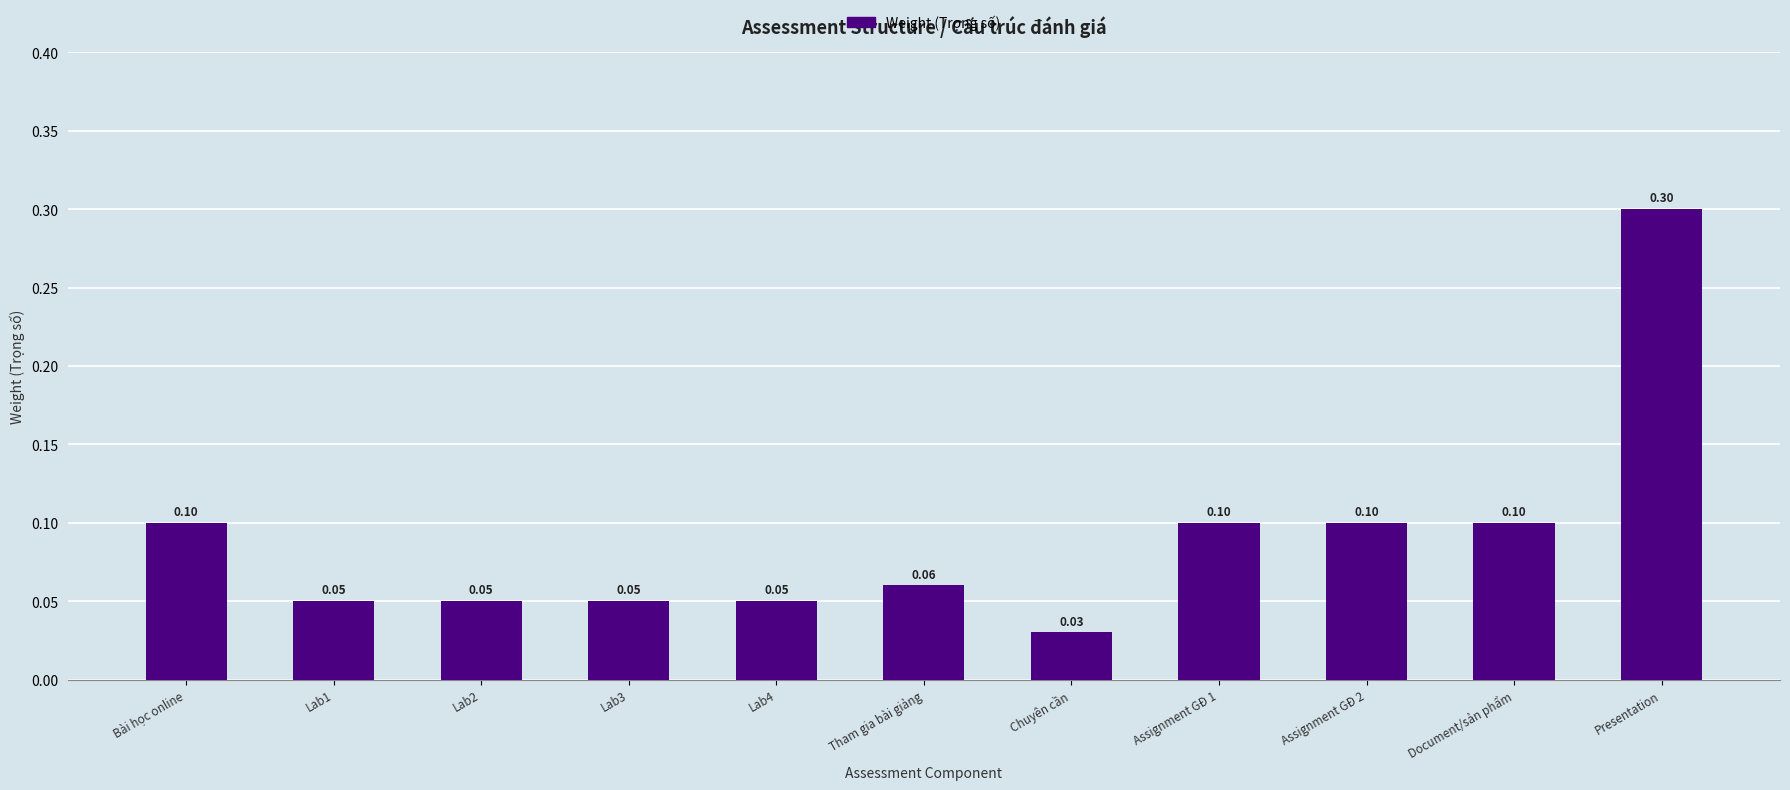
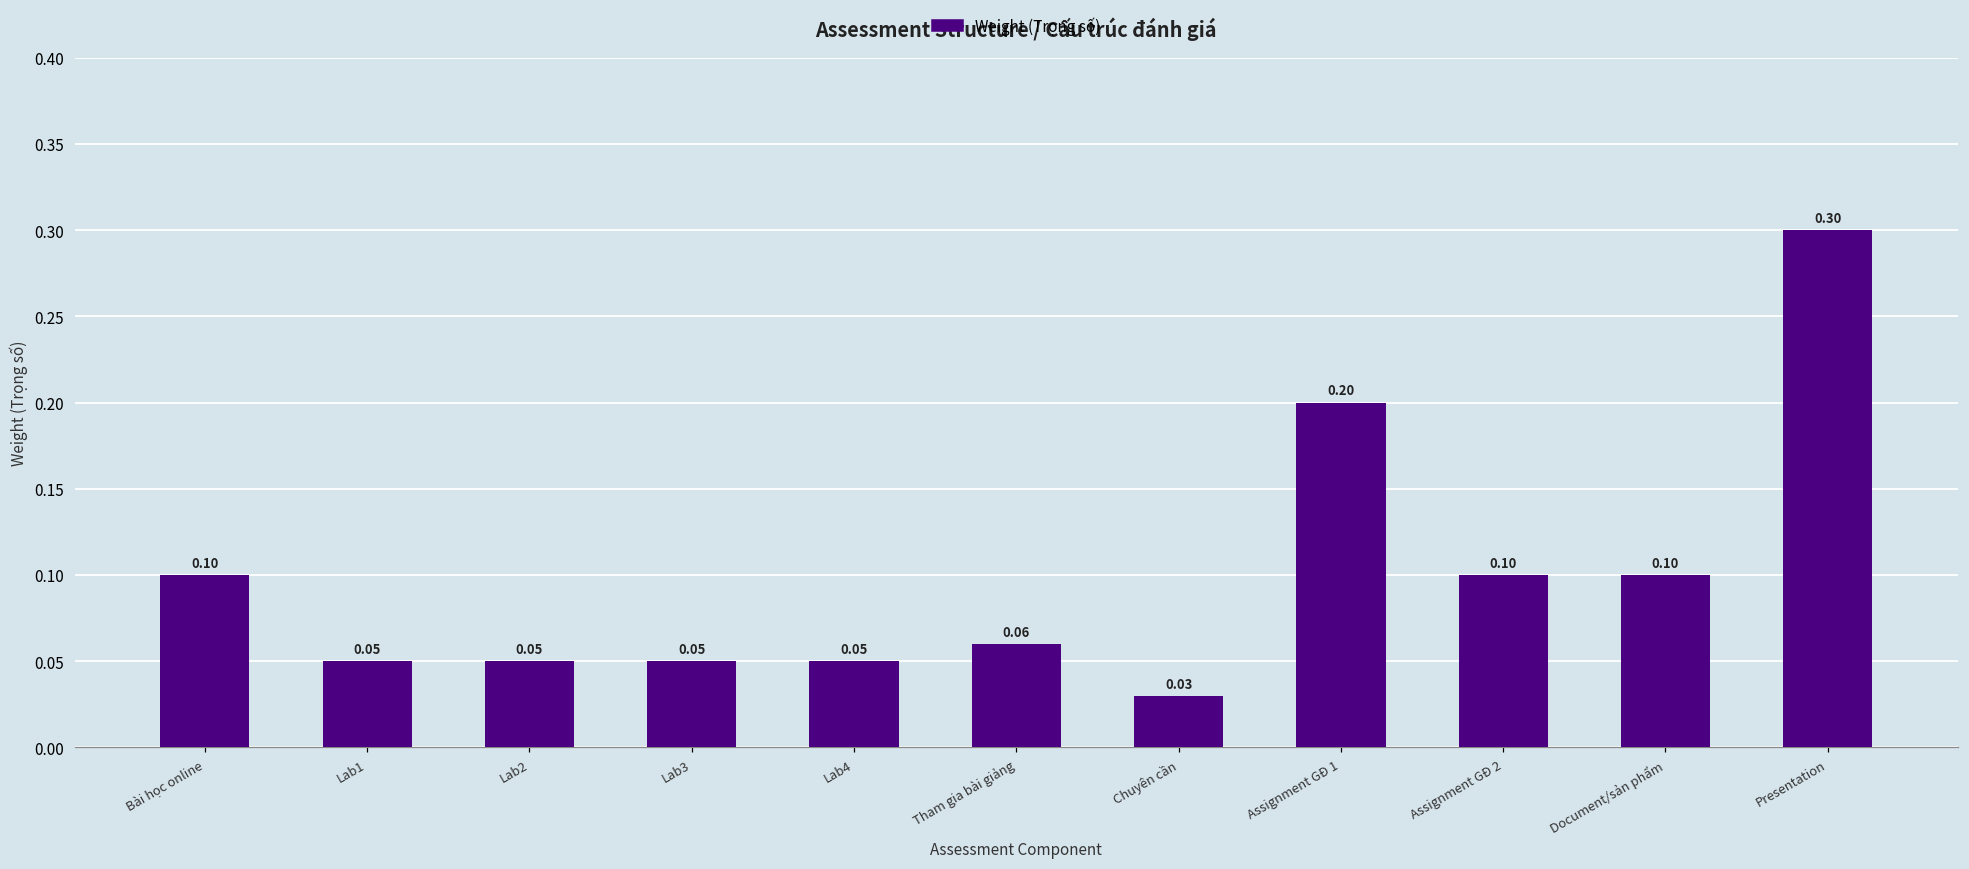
  {
    "Bài học online": 0.10,
    "Lab1": 0.05,
    "Lab2": 0.05,
    "Lab3": 0.05,
    "Lab4": 0.05,
    "Tham gia bài giảng": 0.06,
    "Chuyên cần": 0.03,
-   "Assignment GĐ 1": 0.10,
+   "Assignment GĐ 1": 0.20,
    "Assignment GĐ 2": 0.10,
    "Document/sản phẩm": 0.10,
    "Presentation": 0.30
  }
